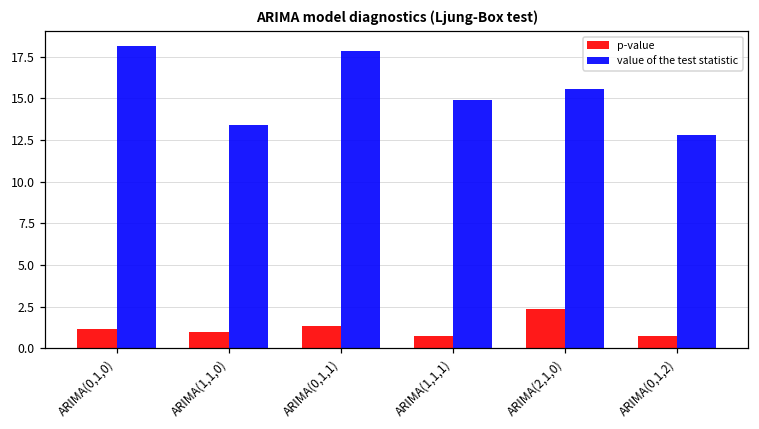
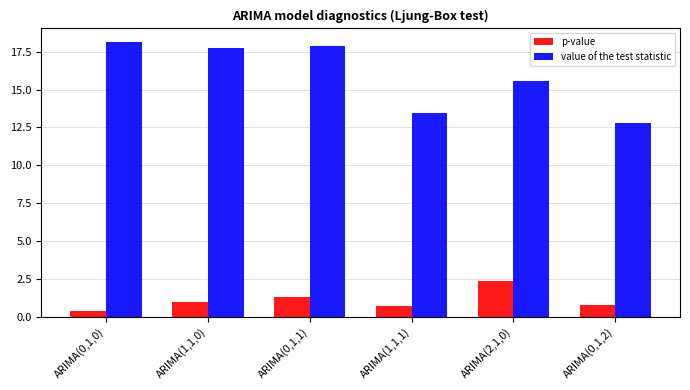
  {
    "p-value": {
-     "ARIMA(0,1,0)": 1.1,
+     "ARIMA(0,1,0)": 0.4,
      "ARIMA(1,1,0)": 0.9,
      "ARIMA(0,1,1)": 1.3,
      "ARIMA(1,1,1)": 0.7,
      "ARIMA(2,1,0)": 2.4,
      "ARIMA(0,1,2)": 0.7
    },
    "value of the test statistic": {
      "ARIMA(0,1,0)": 18.1,
-     "ARIMA(1,1,0)": 13.4,
+     "ARIMA(1,1,0)": 17.7,
      "ARIMA(0,1,1)": 17.9,
-     "ARIMA(1,1,1)": 14.9,
+     "ARIMA(1,1,1)": 13.4,
      "ARIMA(2,1,0)": 15.6,
      "ARIMA(0,1,2)": 12.8
    }
  }
